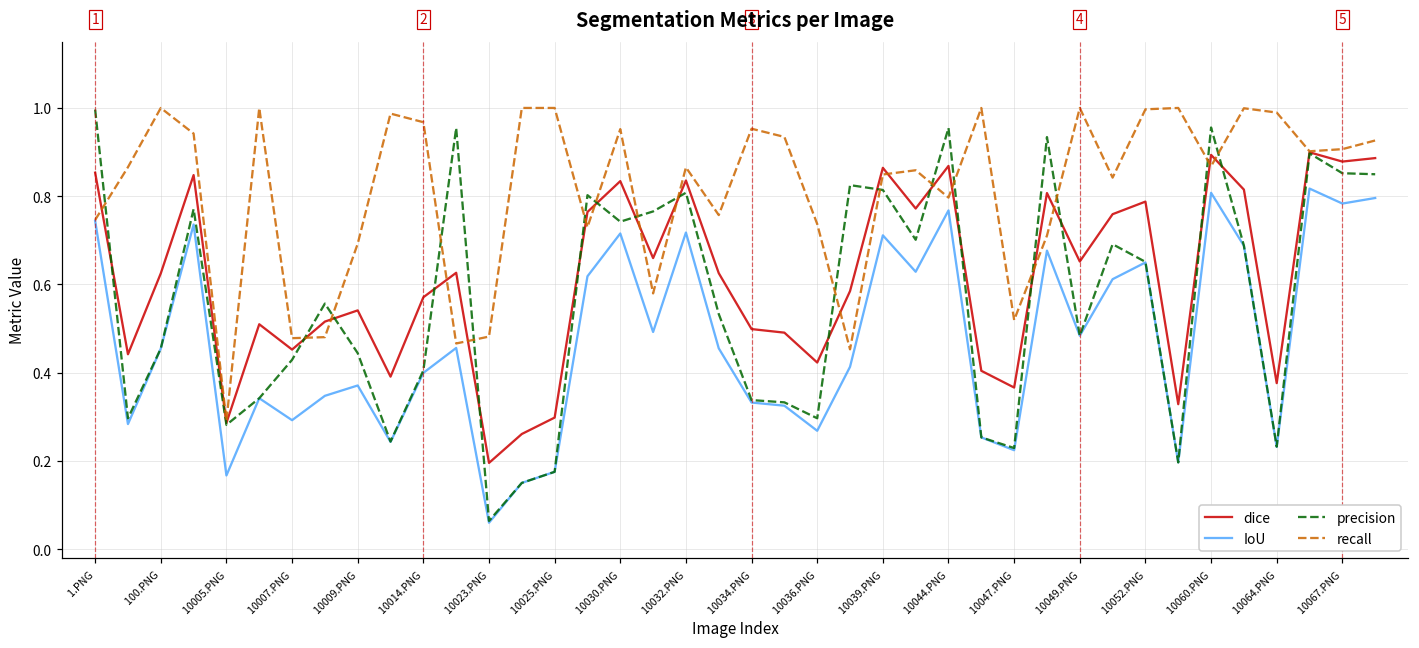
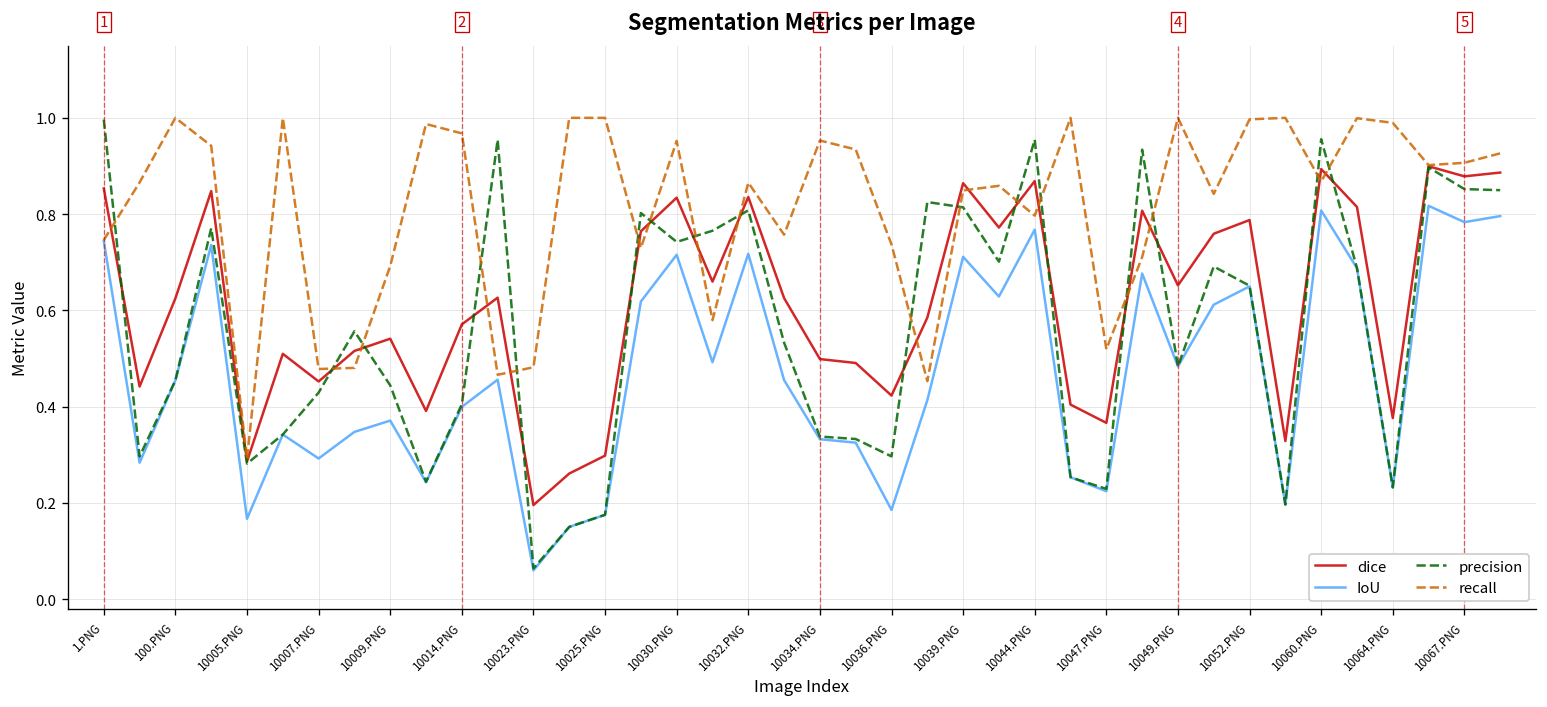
  {
    "dice": {
      "1.PNG": 0.85,
      "100.PNG": 0.63,
      "10007.PNG": 0.45,
      "10009.PNG": 0.54,
      "10014.PNG": 0.57,
      "10023.PNG": 0.20,
      "10025.PNG": 0.30,
      "10030.PNG": 0.83,
      "10032.PNG": 0.84,
      "10034.PNG": 0.50,
      "10036.PNG": 0.42,
      "10039.PNG": 0.86,
      "10044.PNG": 0.87,
      "10047.PNG": 0.37,
      "10049.PNG": 0.65,
      "10052.PNG": 0.79,
      "10060.PNG": 0.89,
      "10064.PNG": 0.38,
      "10067.PNG": 0.88
    },
    "IoU": {
      "10005.PNG": 0.17,
      "10007.PNG": 0.29,
      "10009.PNG": 0.37,
      "10030.PNG": 0.72,
      "10032.PNG": 0.72,
-     "10036.PNG": 0.27,
+     "10036.PNG": 0.19,
      "10039.PNG": 0.71,
      "10044.PNG": 0.77,
      "10060.PNG": 0.81,
      "10067.PNG": 0.78
    },
    "precision": {
      "1.PNG": 1.00,
      "10007.PNG": 0.43,
      "10009.PNG": 0.44,
      "10030.PNG": 0.74,
      "10032.PNG": 0.81,
      "10036.PNG": 0.30,
      "10039.PNG": 0.81,
      "10044.PNG": 0.95,
      "10060.PNG": 0.96,
      "10067.PNG": 0.85
    },
    "recall": {
      "100.PNG": 1.00,
      "10007.PNG": 0.48,
      "10009.PNG": 0.69,
      "10014.PNG": 0.97,
      "10023.PNG": 0.48,
      "10025.PNG": 1.00,
      "10030.PNG": 0.95,
      "10032.PNG": 0.87,
      "10034.PNG": 0.95,
      "10036.PNG": 0.74,
      "10039.PNG": 0.85,
      "10044.PNG": 0.80,
      "10047.PNG": 0.52,
      "10049.PNG": 1.00,
      "10052.PNG": 1.00,
      "10060.PNG": 0.87,
      "10064.PNG": 0.99,
      "10067.PNG": 0.91
    }
  }
